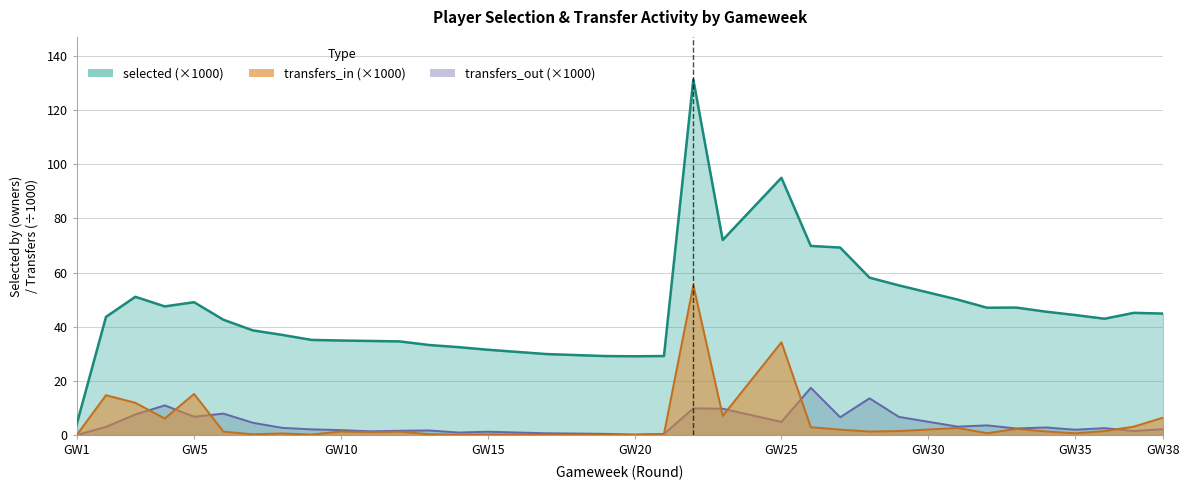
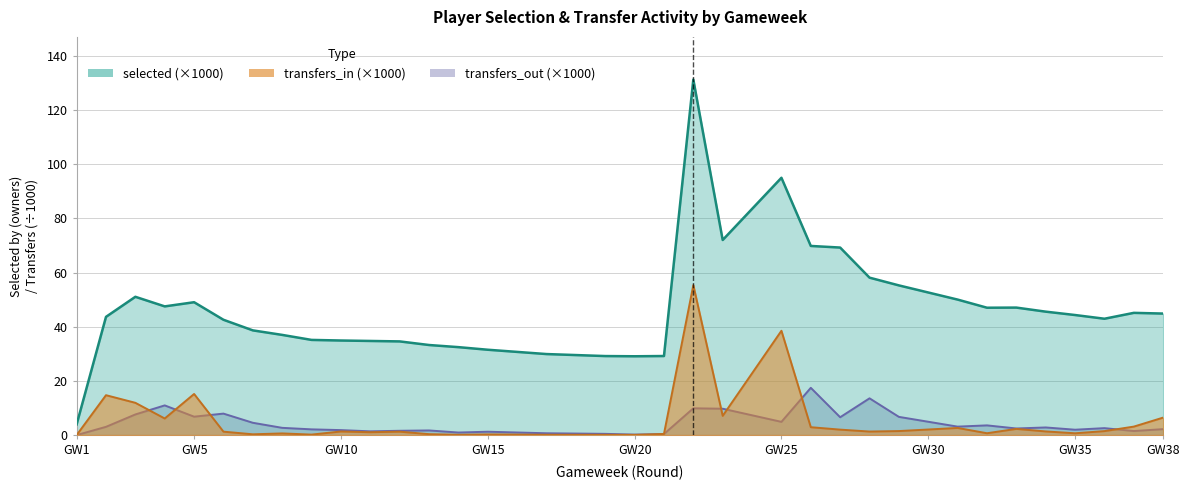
  {
    "transfers_in (×1000)": {
      "GW5": 15,
      "GW15": 0,
-     "GW25": 34,
+     "GW25": 39,
      "GW35": 1,
      "GW38": 6
    }
  }
